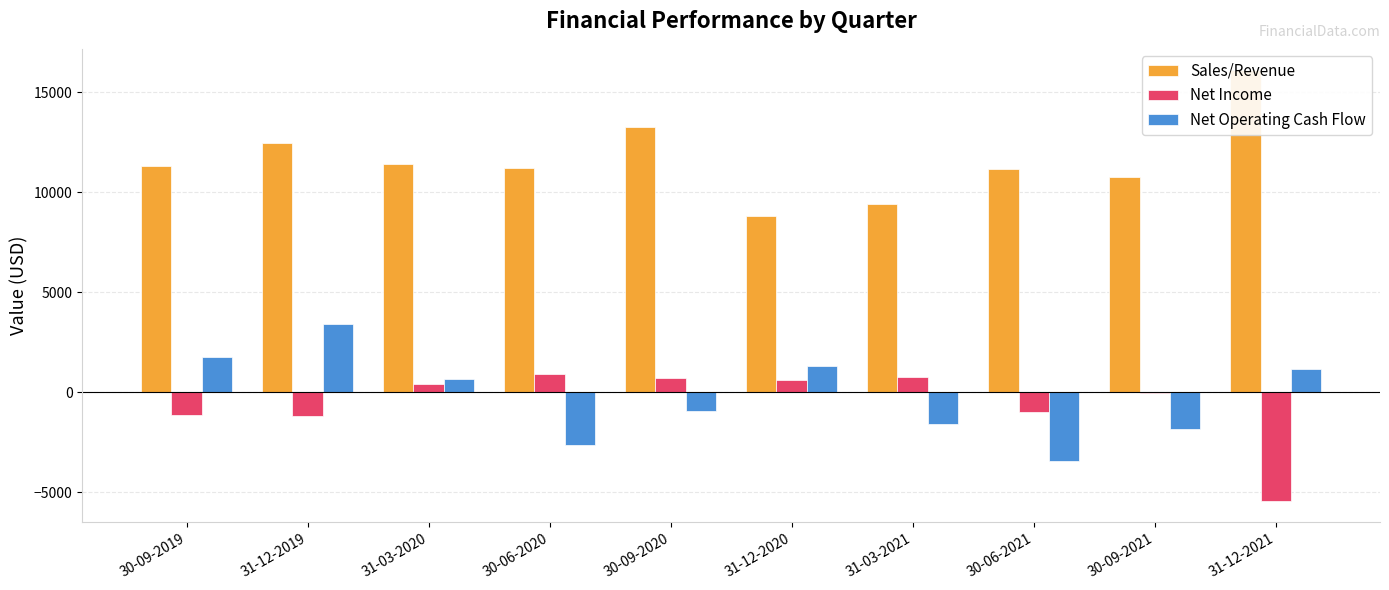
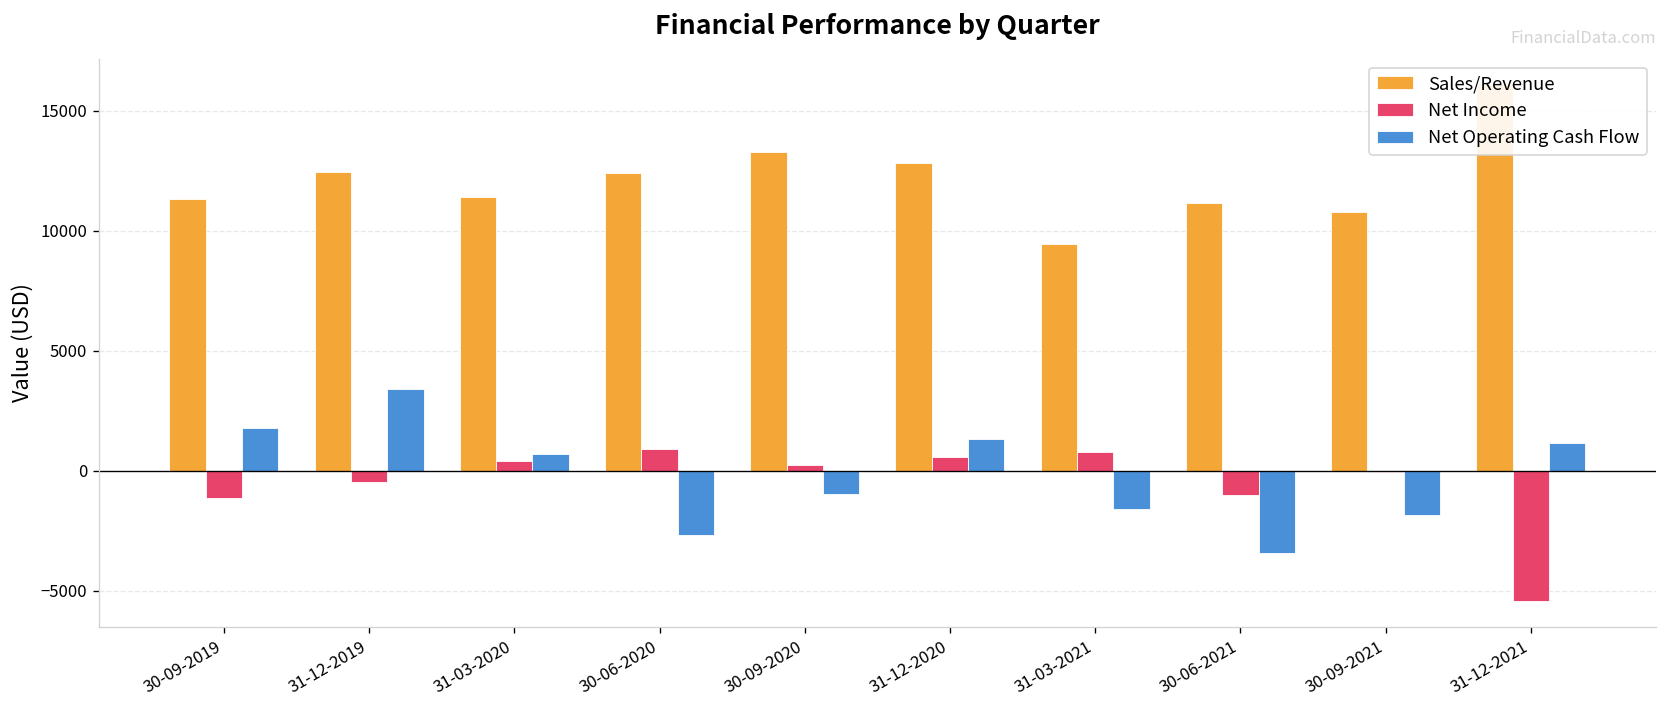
  {
    "Sales/Revenue": {
      "30-09-2019": 11300,
      "31-12-2019": 12500,
      "31-03-2020": 11400,
-     "30-06-2020": 11200,
+     "30-06-2020": 12400,
      "30-09-2020": 13300,
-     "31-12-2020": 8800,
+     "31-12-2020": 12800,
      "31-03-2021": 9400,
      "30-06-2021": 11200,
      "30-09-2021": 10800
    },
    "Net Income": {
      "30-09-2019": -1100,
-     "31-12-2019": -1200,
+     "31-12-2019": -500,
      "31-03-2020": 400,
      "30-06-2020": 900,
-     "30-09-2020": 700,
+     "30-09-2020": 300,
      "31-12-2020": 600,
      "31-03-2021": 800,
      "30-06-2021": -1000,
      "31-12-2021": -5400
    },
    "Net Operating Cash Flow": {
      "30-09-2019": 1800,
      "31-12-2019": 3400,
      "31-03-2020": 700,
      "30-06-2020": -2700,
      "30-09-2020": -1000,
      "31-12-2020": 1300,
      "31-03-2021": -1600,
      "30-06-2021": -3400,
      "30-09-2021": -1800,
      "31-12-2021": 1200
    }
  }
